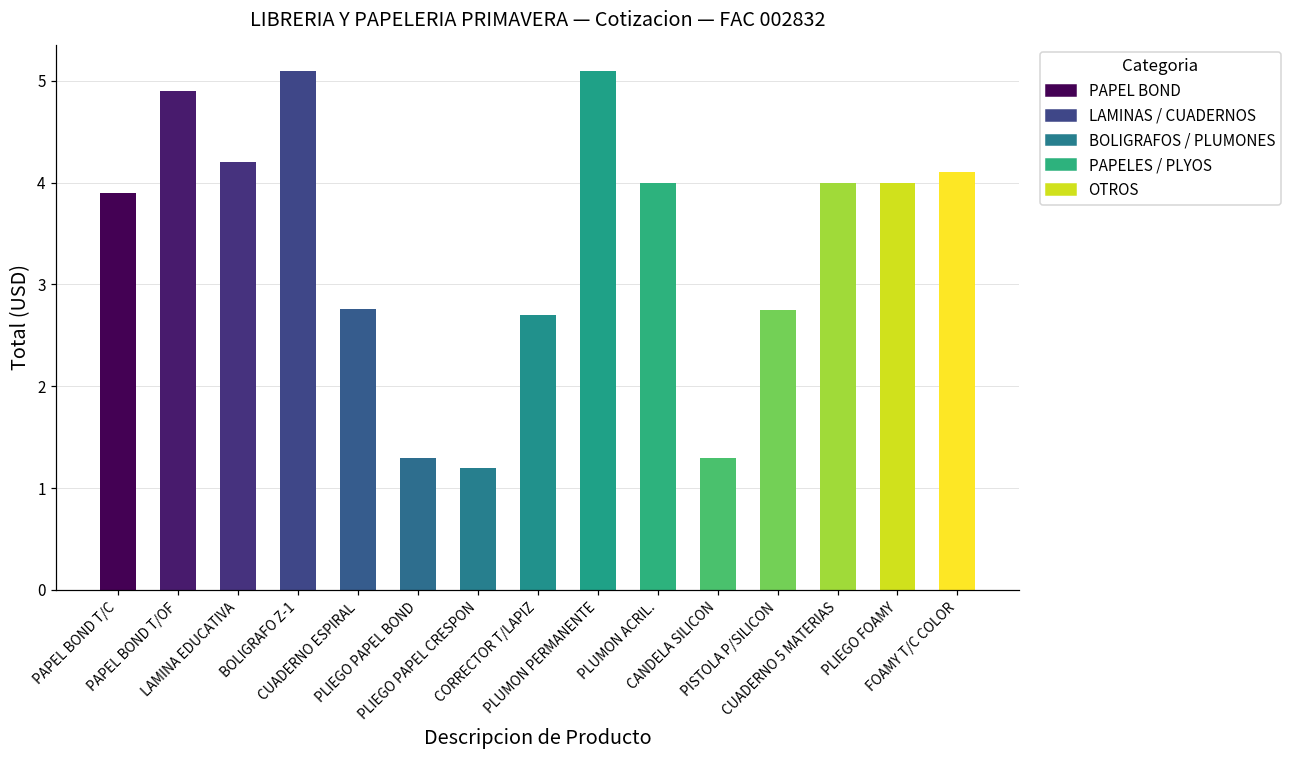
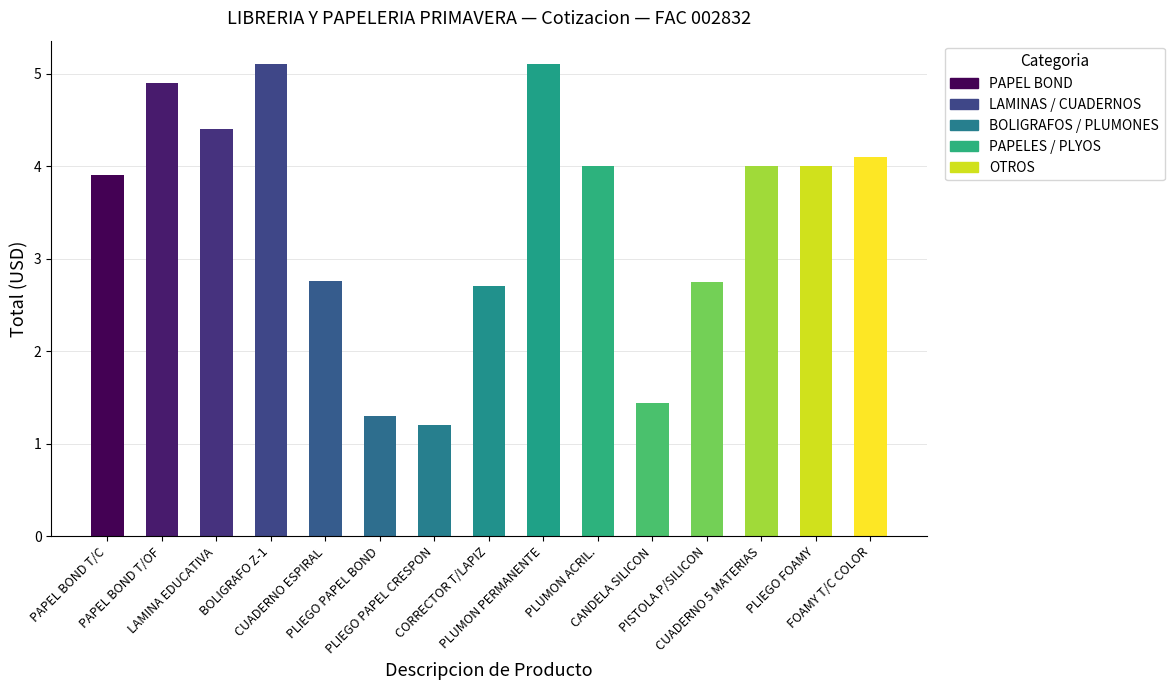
  {
    "PAPEL BOND T/C": 3.9,
    "PAPEL BOND T/OF": 4.9,
-   "LAMINA EDUCATIVA": 4.2,
+   "LAMINA EDUCATIVA": 4.4,
    "BOLIGRAFO Z-1": 5.1,
    "CUADERNO ESPIRAL": 2.8,
    "PLIEGO PAPEL BOND": 1.3,
    "PLIEGO PAPEL CRESPON": 1.2,
    "CORRECTOR T/LAPIZ": 2.7,
    "PLUMON PERMANENTE": 5.1,
    "PLUMON ACRIL.": 4.0,
-   "CANDELA SILICON": 1.3,
+   "CANDELA SILICON": 1.4,
    "PISTOLA P/SILICON": 2.8,
    "CUADERNO 5 MATERIAS": 4.0,
    "PLIEGO FOAMY": 4.0,
    "FOAMY T/C COLOR": 4.1
  }
